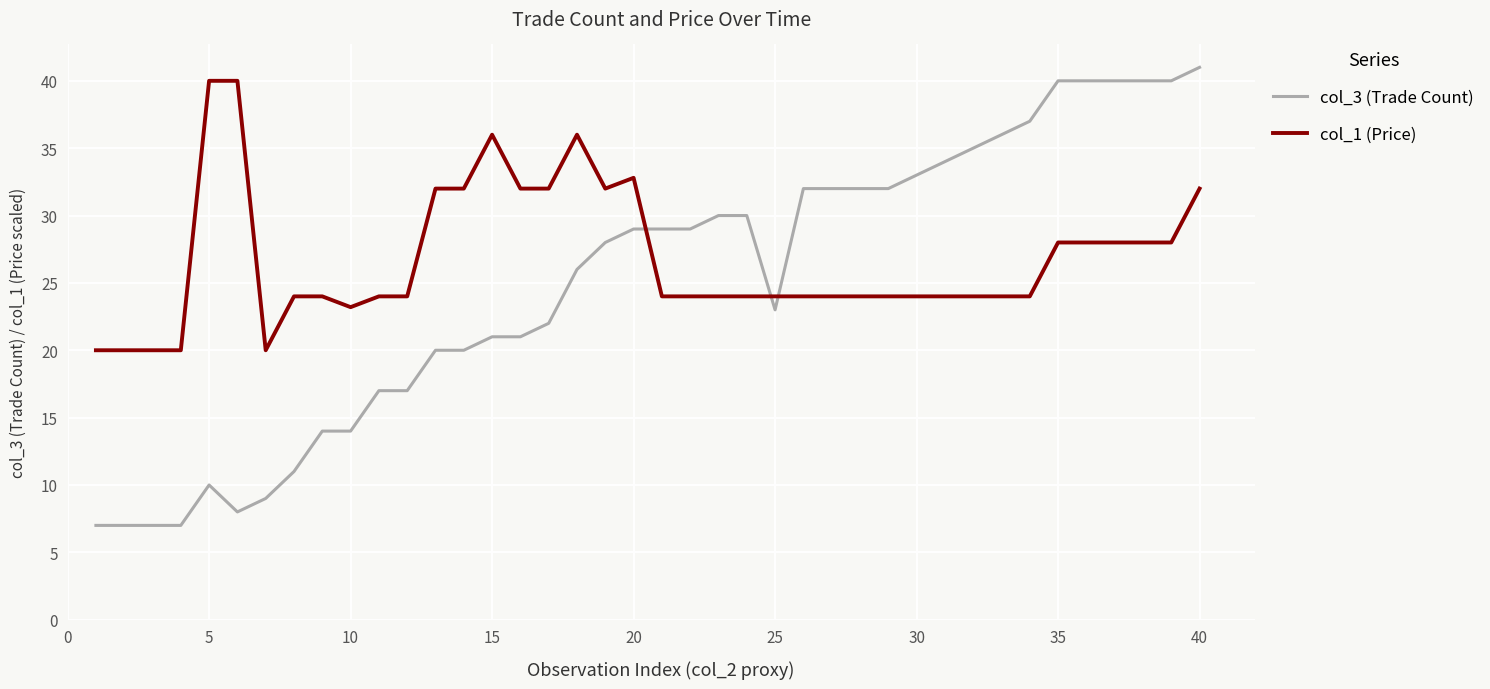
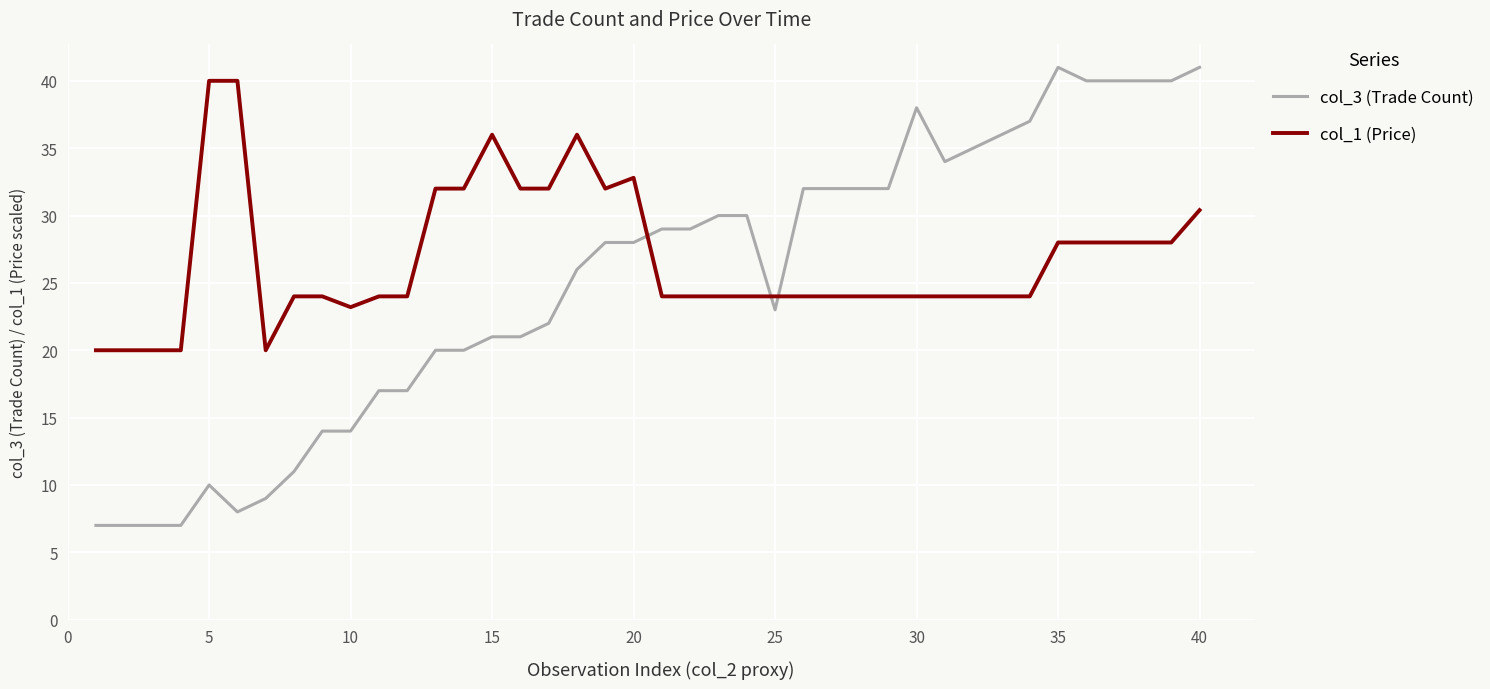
  {
    "col_3 (Trade Count)": {
      "5": 10,
      "10": 14,
      "15": 21,
-     "20": 29,
+     "20": 28,
      "25": 23,
-     "30": 33,
-     "35": 40,
+     "30": 38,
+     "35": 41,
      "40": 41
    },
    "col_1 (Price)": {
      "5": 40.0,
      "10": 23.2,
      "15": 36.0,
      "20": 32.8,
      "25": 24.0,
      "30": 24.0,
      "35": 28.0,
-     "40": 32.0
+     "40": 30.4
    }
  }
